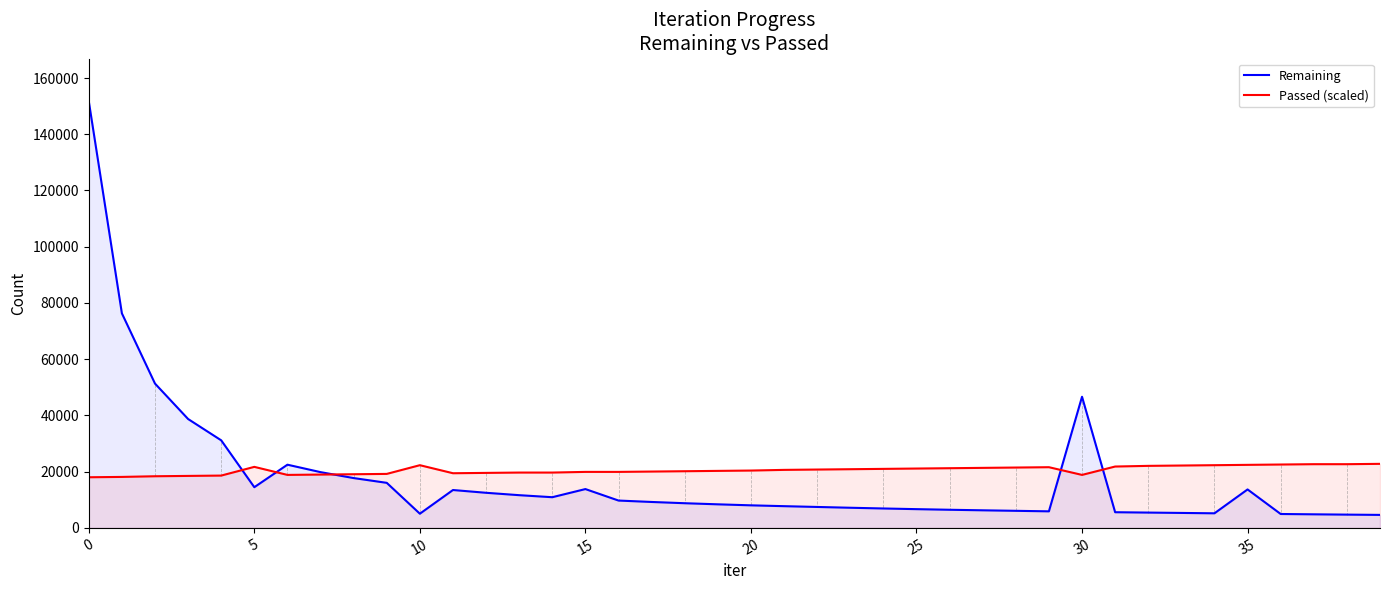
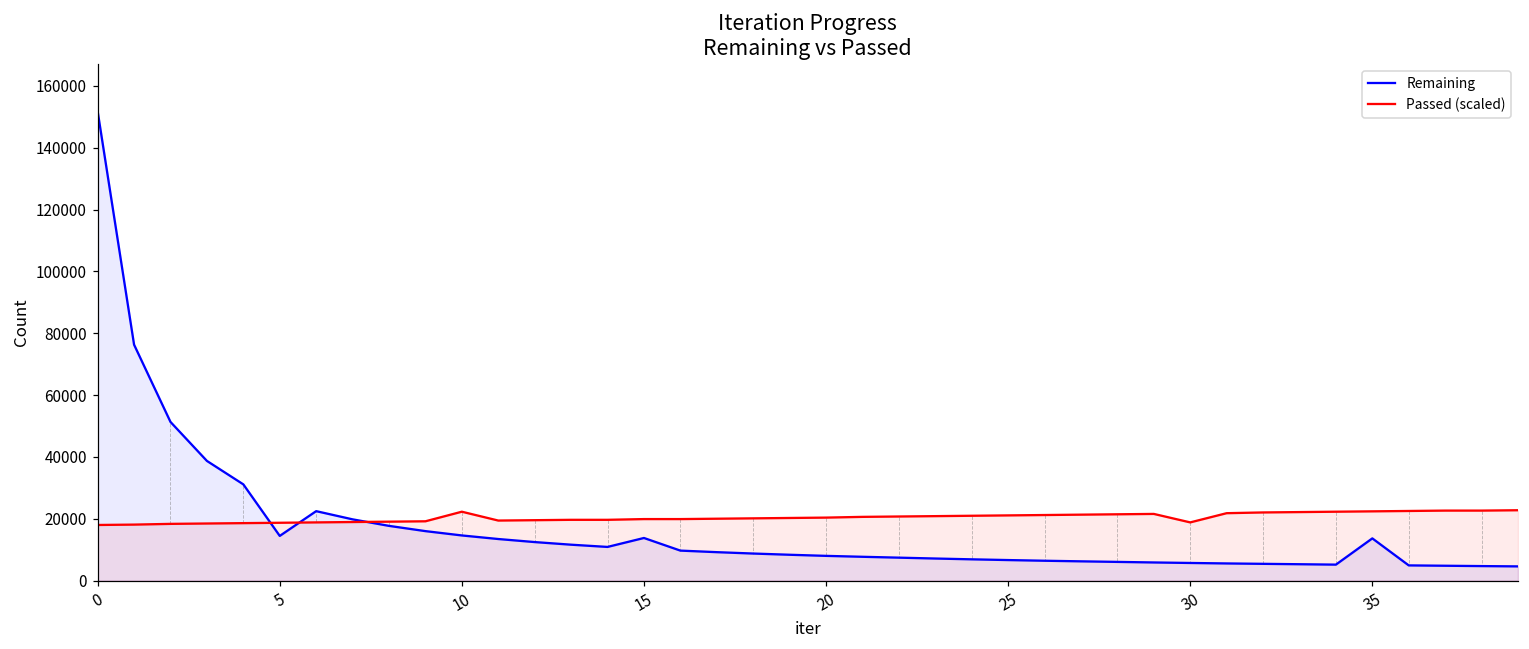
  {
    "Remaining": {
      "5": 14000,
-     "10": 5000,
+     "10": 15000,
      "15": 14000,
      "25": 7000,
-     "30": 47000,
+     "30": 6000,
      "35": 14000
    },
    "Passed (scaled)": {
-     "5": 22000,
+     "5": 19000,
      "15": 20000,
      "25": 21000,
      "35": 22000
    }
  }
